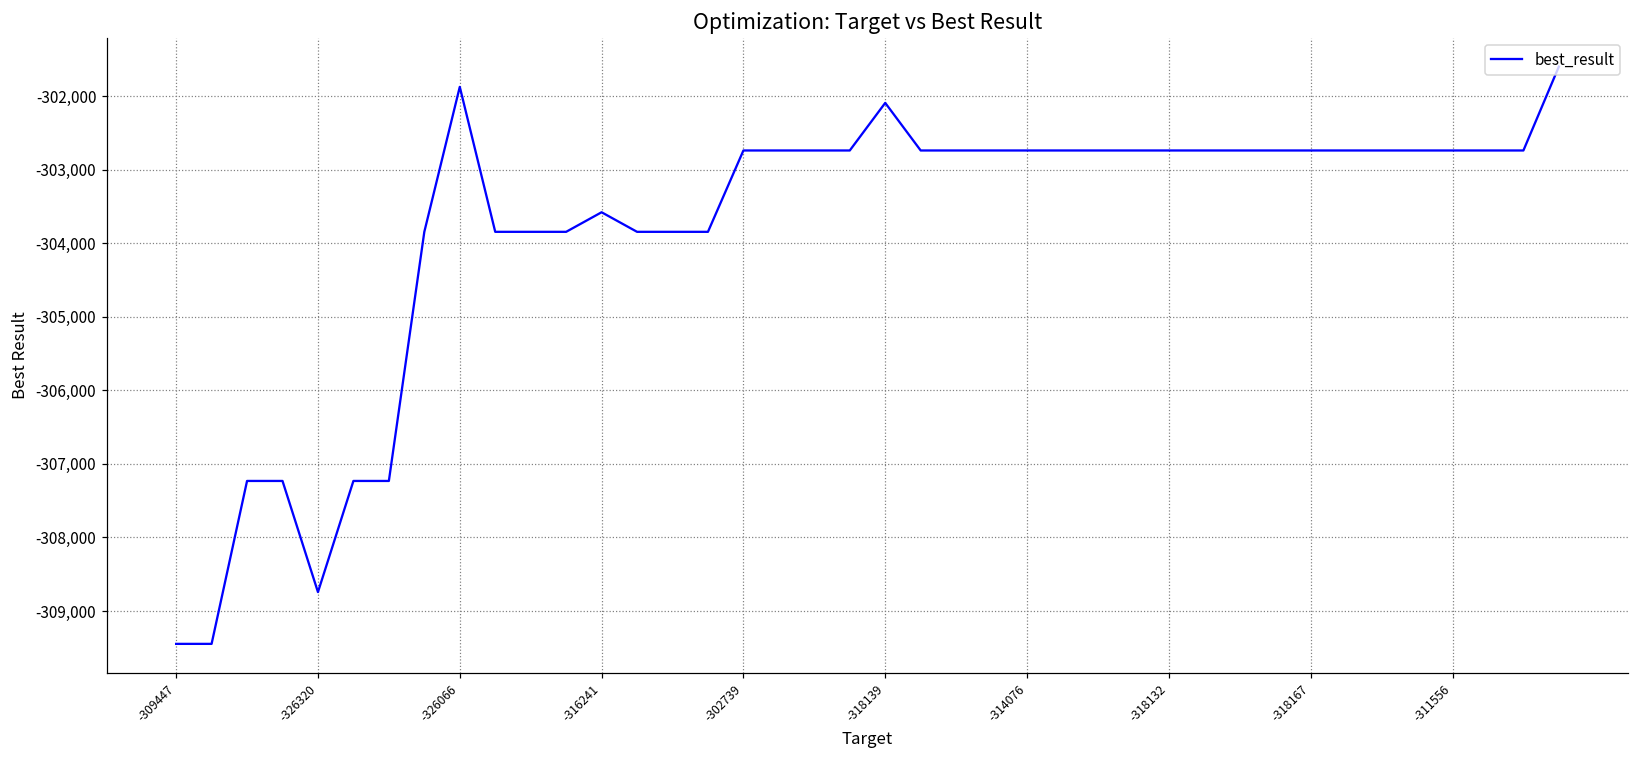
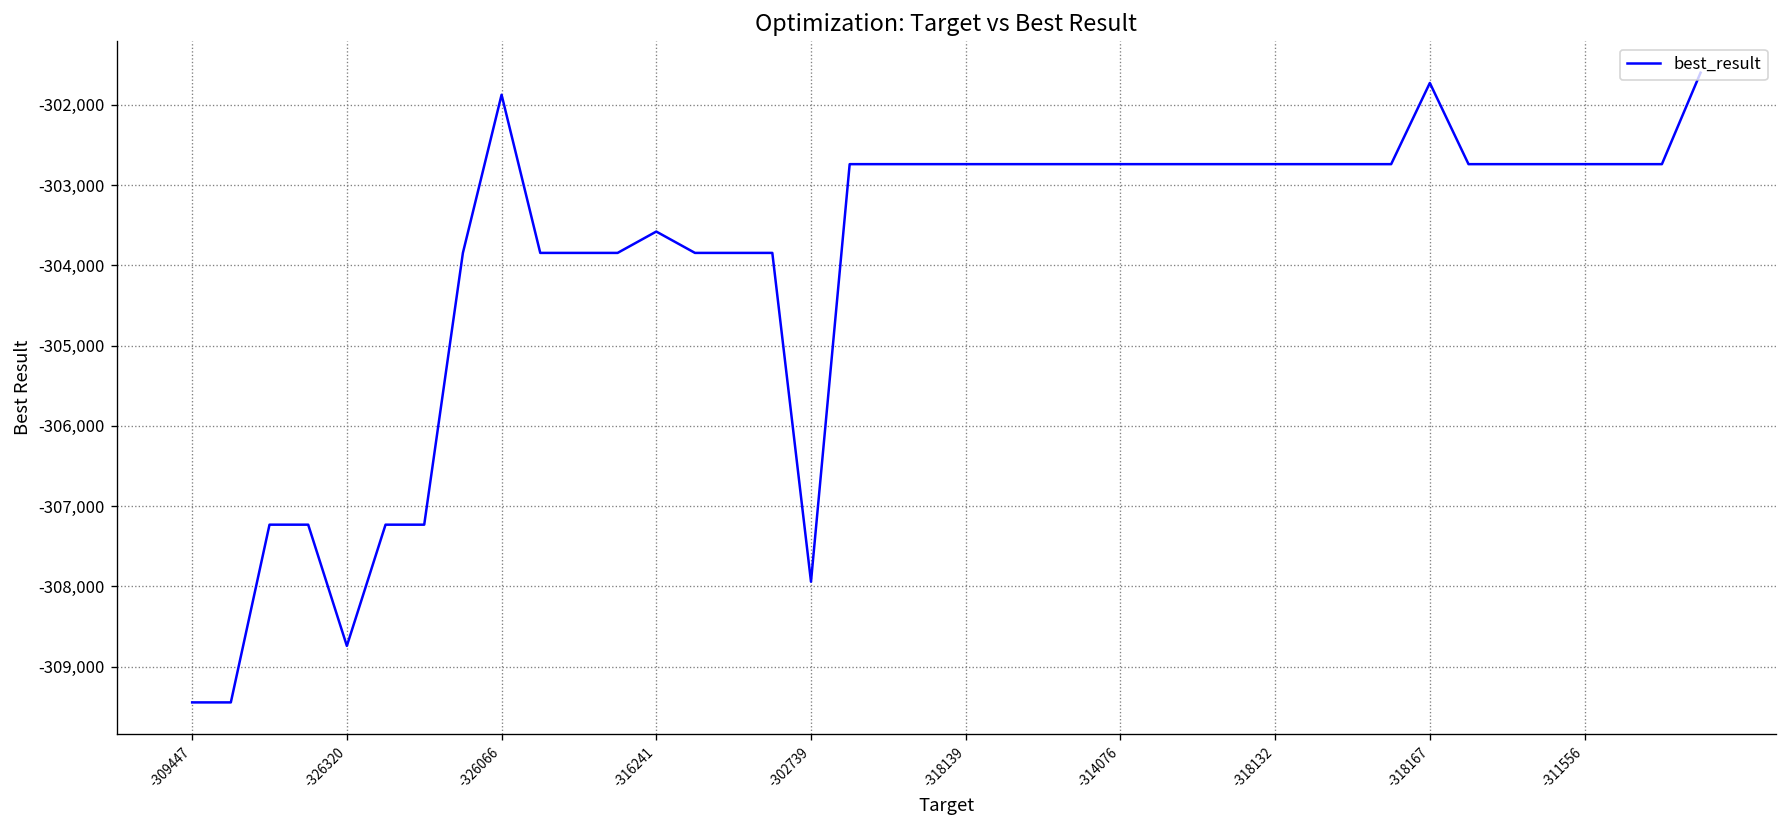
  {
    "-309447": "-309,400",
    "-326320": "-308,700",
    "-326066": "-301,900",
    "-316241": "-303,600",
-   "-302739": "-302,700",
-   "-318139": "-302,100",
+   "-302739": "-307,900",
+   "-318139": "-302,700",
    "-314076": "-302,700",
    "-318132": "-302,700",
-   "-318167": "-302,700",
+   "-318167": "-301,700",
    "-311556": "-302,700"
  }
